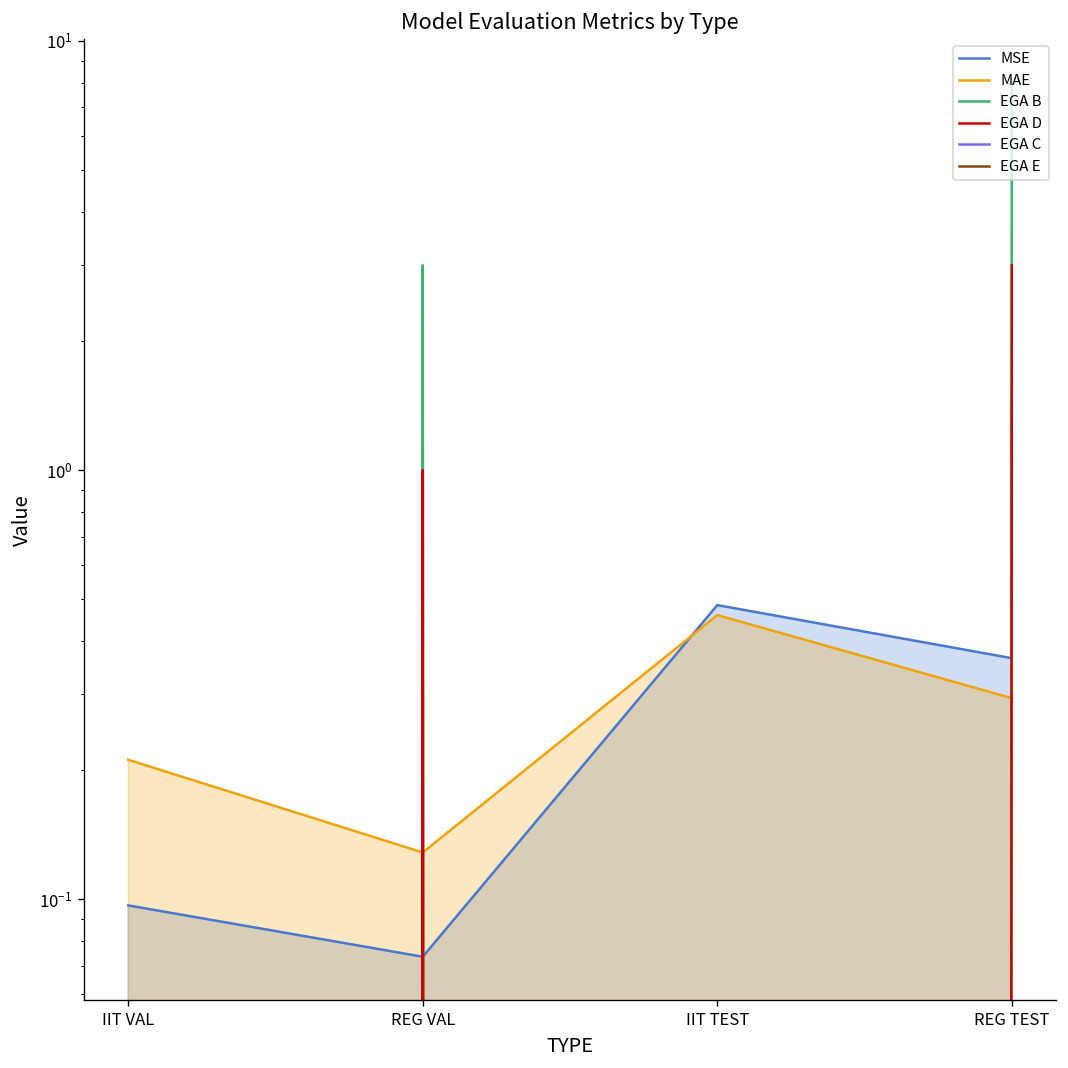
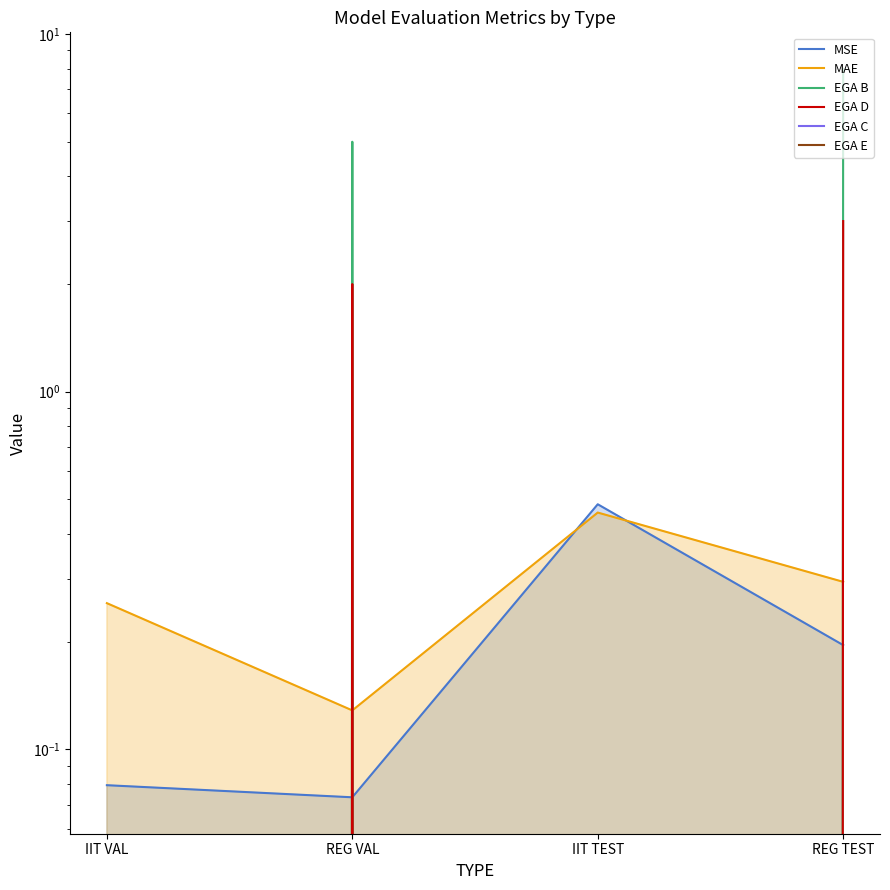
  {
    "MSE": {
-     "IIT VAL": 0.097,
+     "IIT VAL": 0.079,
      "REG VAL": 0.073,
      "IIT TEST": 0.48,
-     "REG TEST": 0.36
+     "REG TEST": 0.20
    },
    "MAE": {
-     "IIT VAL": 0.21,
+     "IIT VAL": 0.26,
      "REG VAL": 0.13,
      "IIT TEST": 0.46,
      "REG TEST": 0.29
    },
    "EGA B": {
-     "REG VAL": 3
+     "REG VAL": 5
    },
    "EGA D": {
-     "REG VAL": 1,
+     "REG VAL": 2,
      "REG TEST": 3
    }
  }
